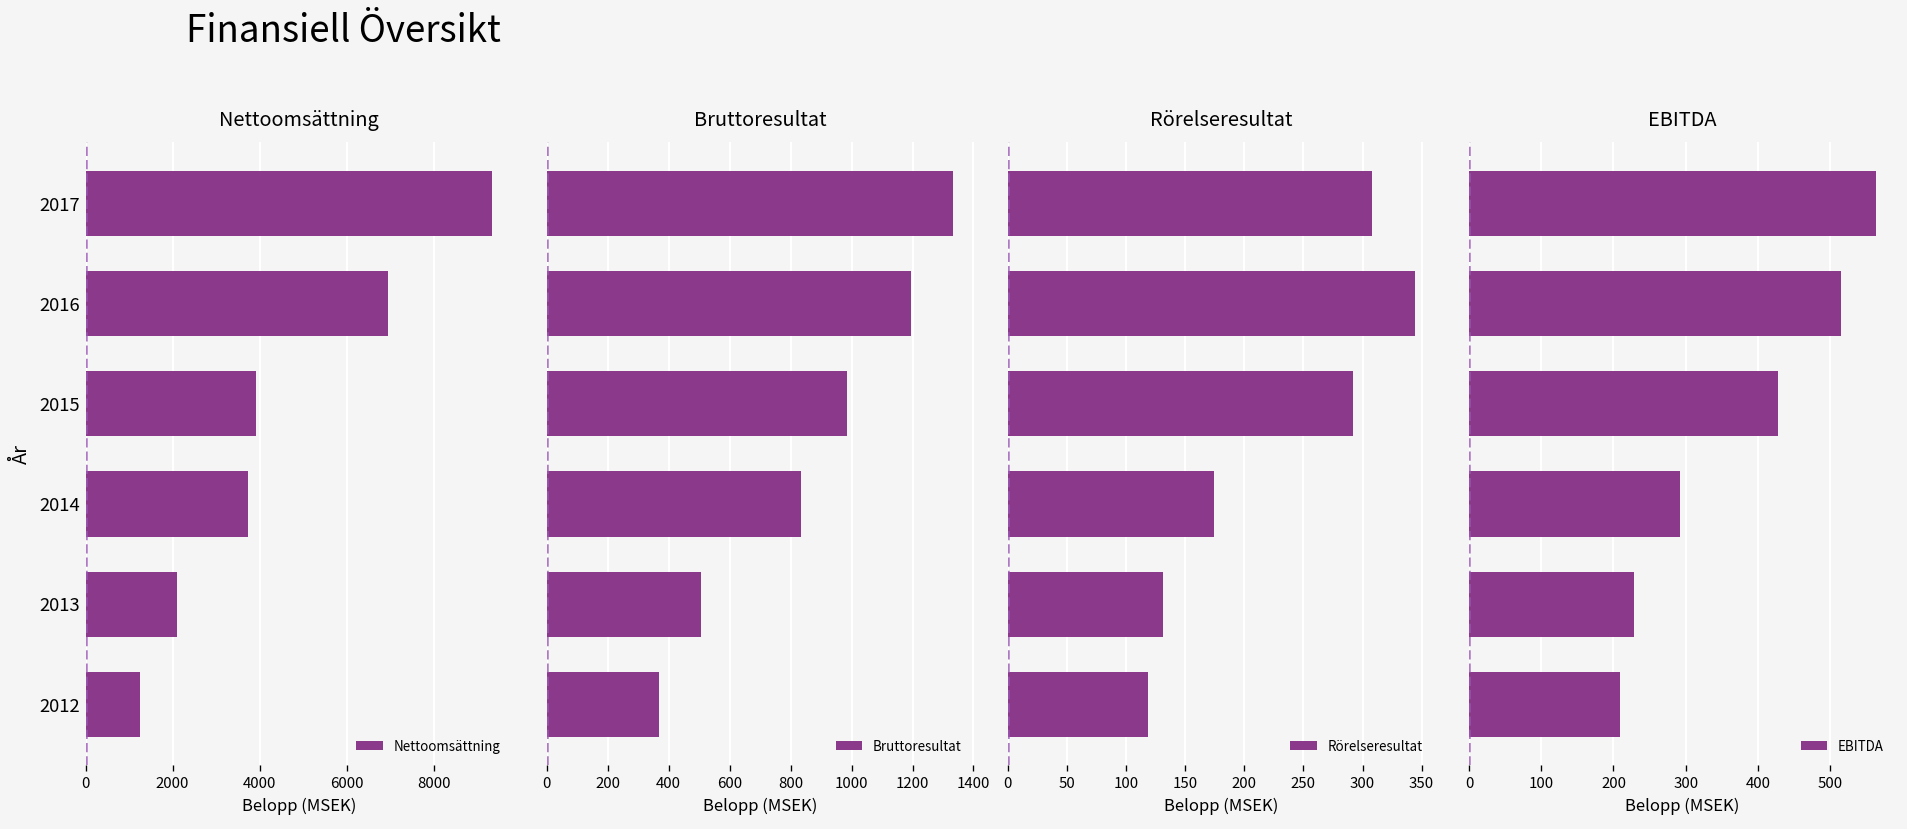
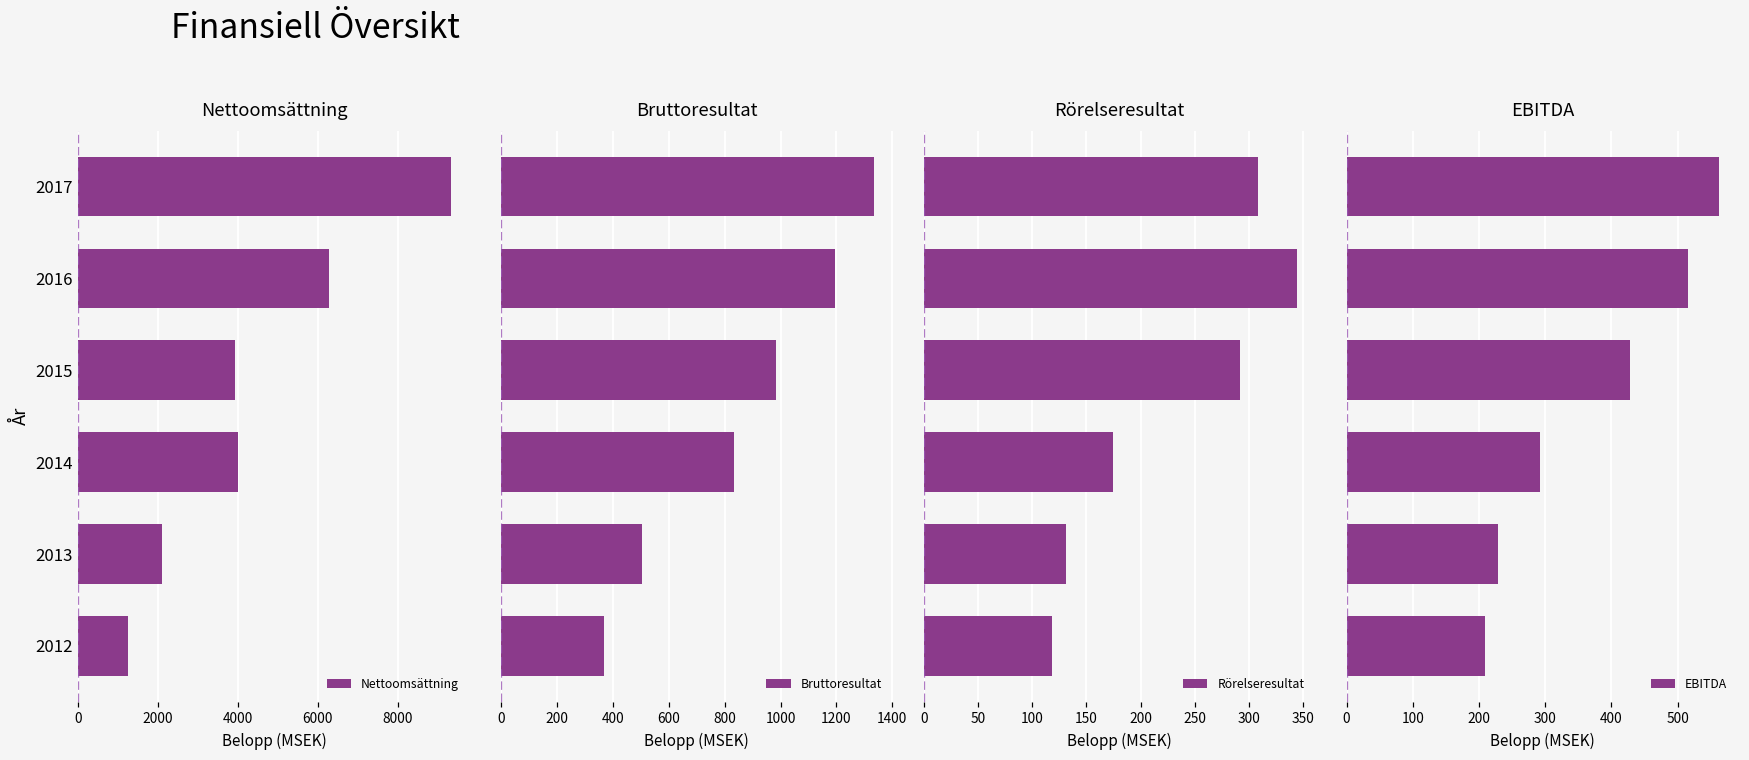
  {
    "Nettoomsättning": {
      "2017": 9300,
-     "2016": 6900,
+     "2016": 6300,
      "2015": 3900,
-     "2014": 3700,
+     "2014": 4000,
      "2013": 2100,
      "2012": 1300
    }
  }
